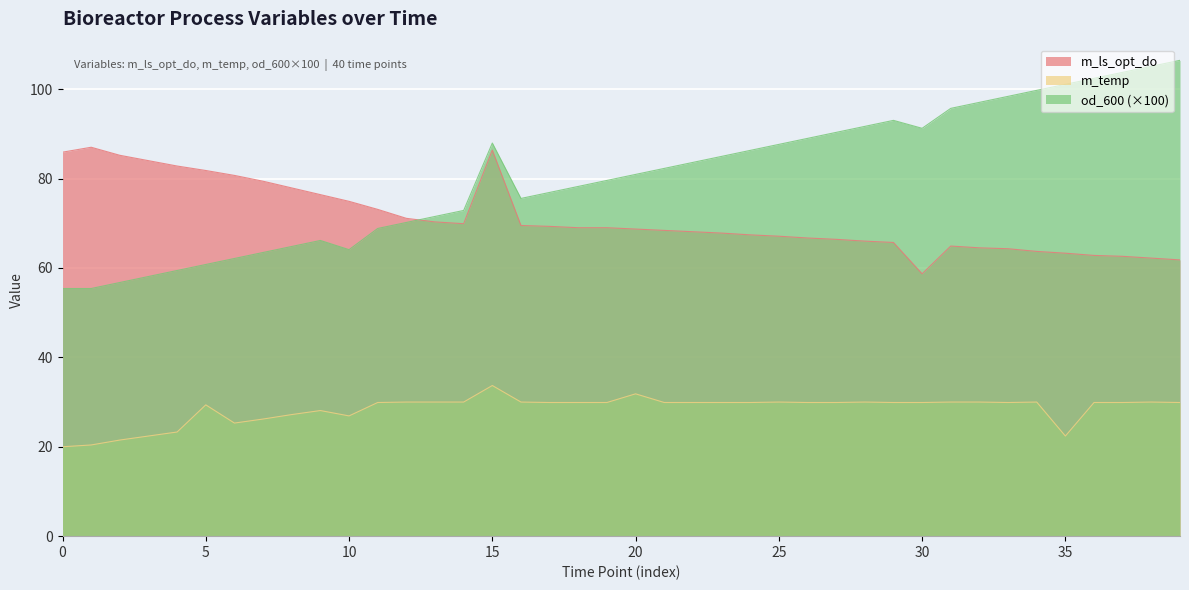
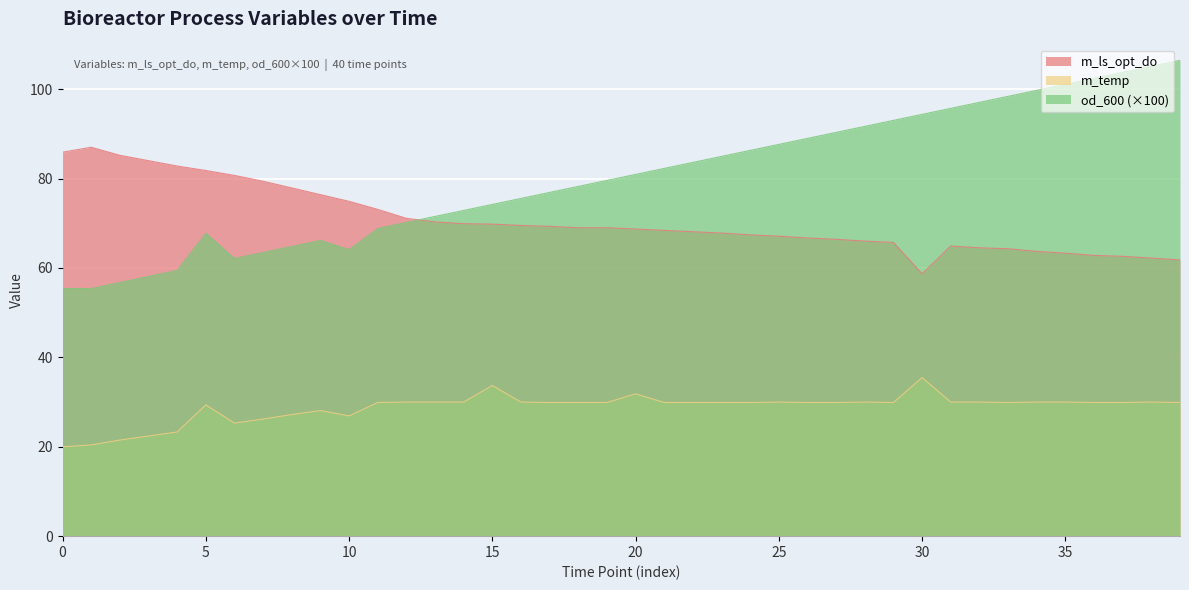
  {
    "m_ls_opt_do": {
      "0": 86,
      "5": 82,
      "10": 75,
-     "15": 86,
+     "15": 70,
      "20": 69,
      "25": 67,
      "30": 59,
      "35": 63
    },
    "m_temp": {
      "0": 20,
      "5": 29,
      "10": 27,
      "15": 34,
      "20": 32,
      "25": 30,
-     "30": 30,
-     "35": 22
+     "30": 35,
+     "35": 30
    },
    "od_600 (×100)": {
      "0": 55,
-     "5": 61,
+     "5": 68,
      "10": 64,
-     "15": 88,
+     "15": 74,
      "20": 81,
      "25": 88,
-     "30": 91
+     "30": 94
    }
  }
